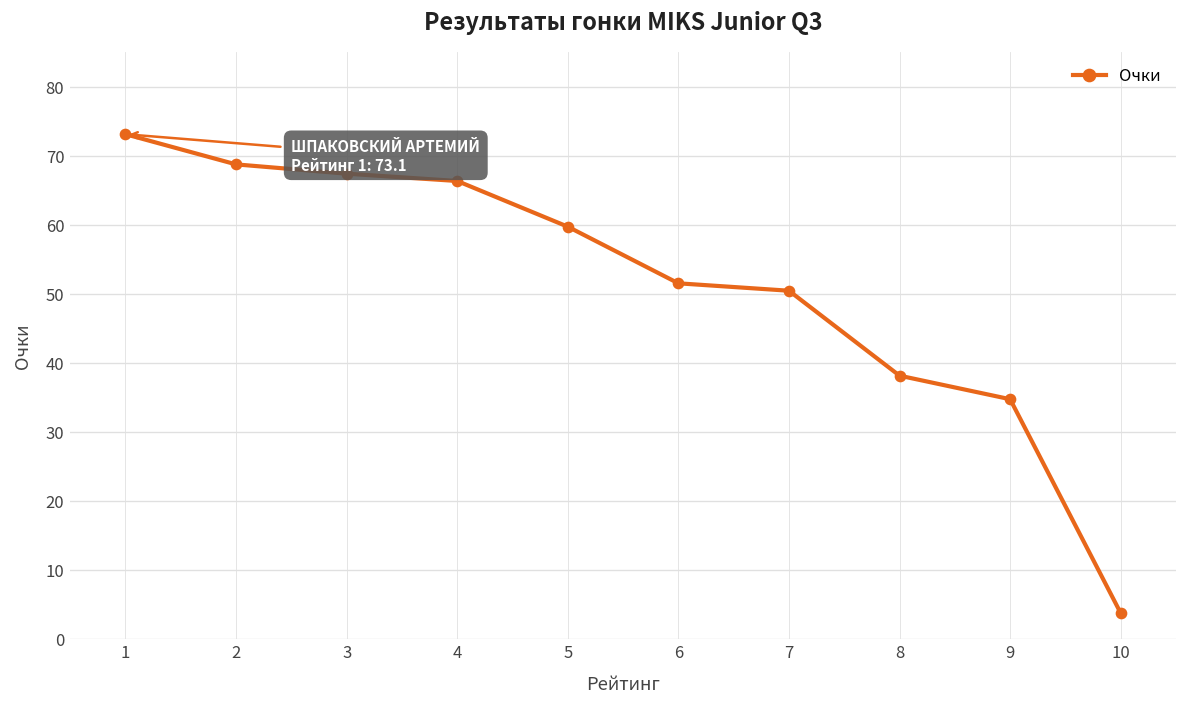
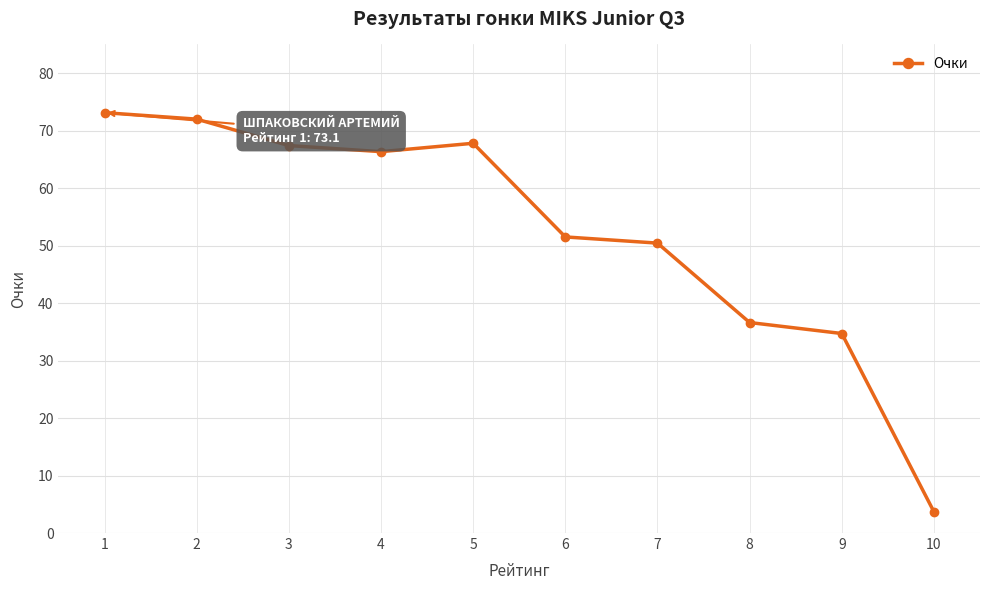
  {
    "1": 73,
-   "2": 69,
+   "2": 72,
    "4": 66,
-   "5": 60,
+   "5": 68,
    "6": 52,
    "7": 50,
-   "8": 38,
+   "8": 37,
    "9": 35,
    "10": 4
  }
